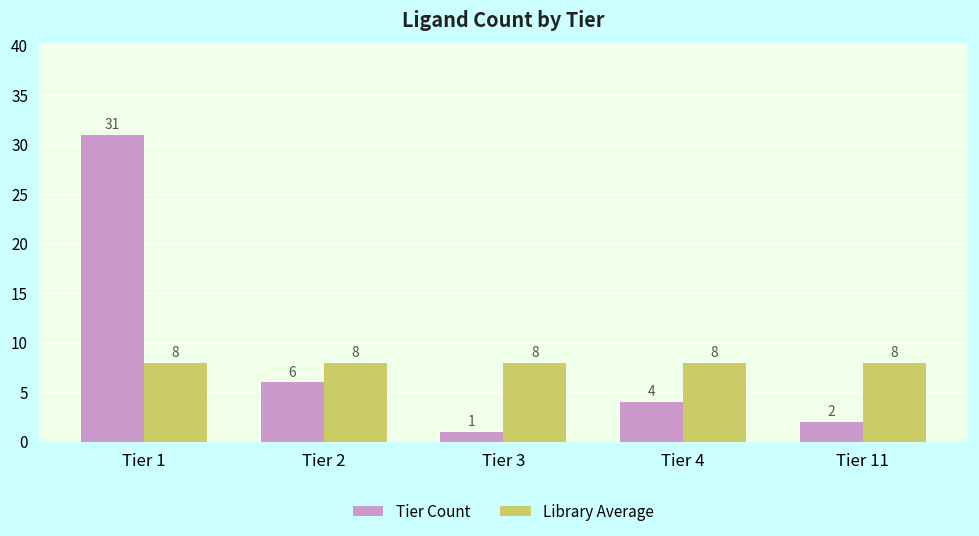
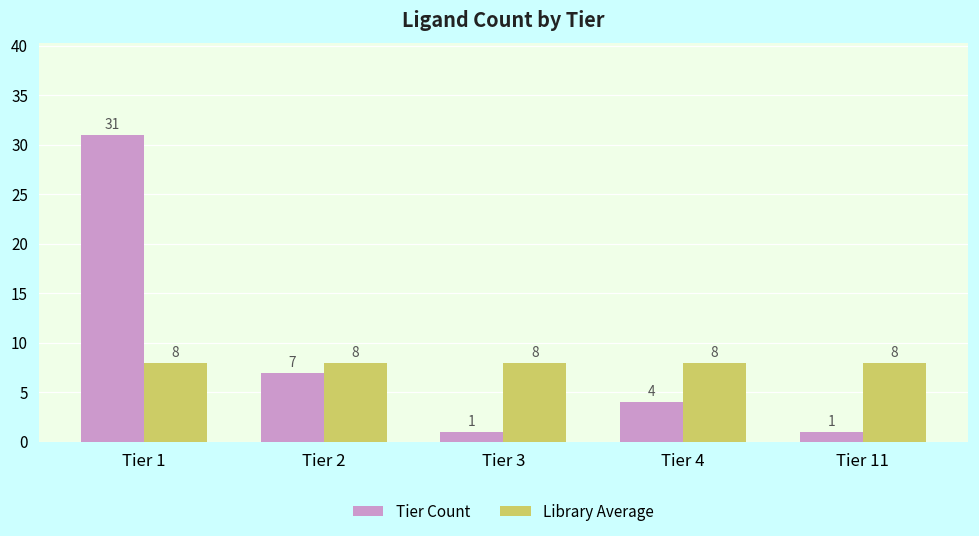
  {
    "Tier Count": {
      "Tier 1": 31,
-     "Tier 2": 6,
+     "Tier 2": 7,
      "Tier 3": 1,
      "Tier 4": 4,
-     "Tier 11": 2
+     "Tier 11": 1
    },
    "Library Average": {
      "Tier 1": 8,
      "Tier 2": 8,
      "Tier 3": 8,
      "Tier 4": 8,
      "Tier 11": 8
    }
  }
